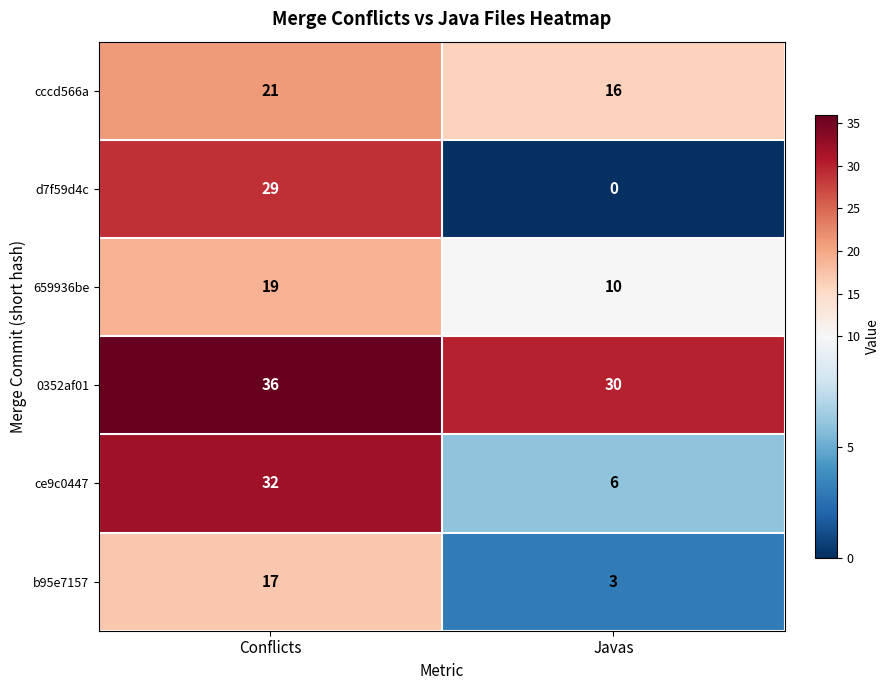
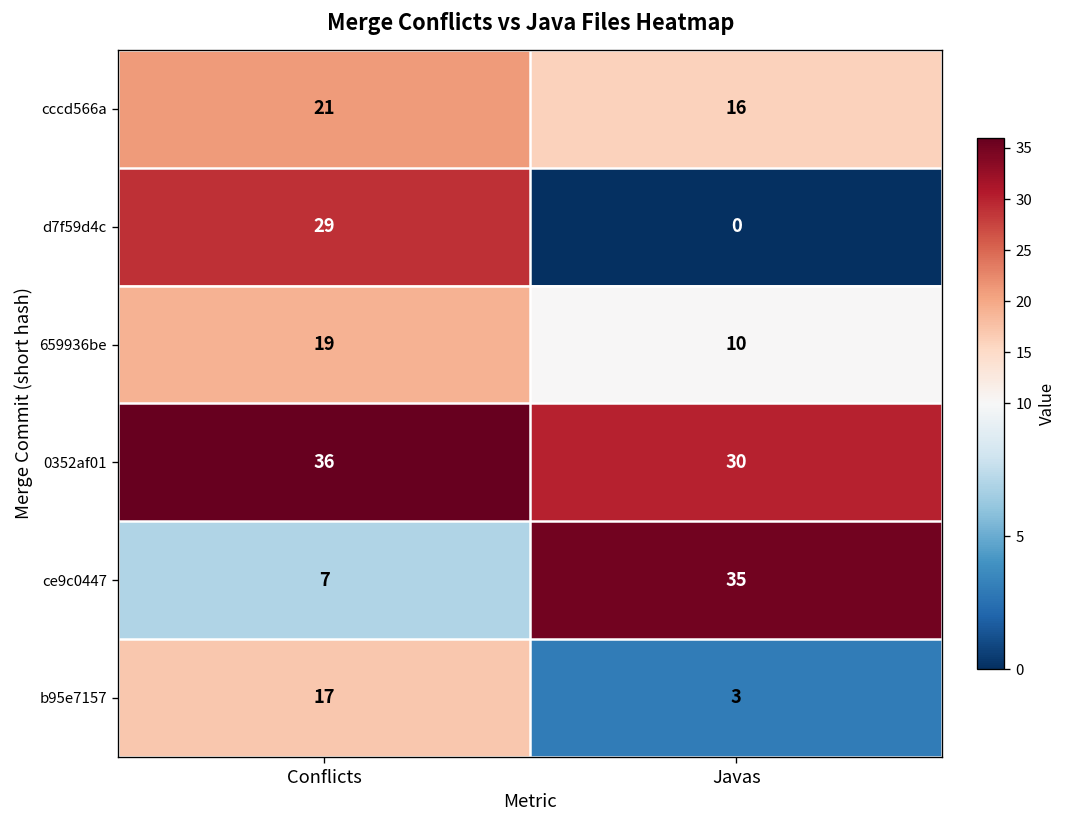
  {
    "cccd566a": {
      "Conflicts": 21,
      "Javas": 16
    },
    "d7f59d4c": {
      "Conflicts": 29,
      "Javas": 0
    },
    "659936be": {
      "Conflicts": 19,
      "Javas": 10
    },
    "0352af01": {
      "Conflicts": 36,
      "Javas": 30
    },
    "ce9c0447": {
-     "Conflicts": 32,
-     "Javas": 6
+     "Conflicts": 7,
+     "Javas": 35
    },
    "b95e7157": {
      "Conflicts": 17,
      "Javas": 3
    }
  }
